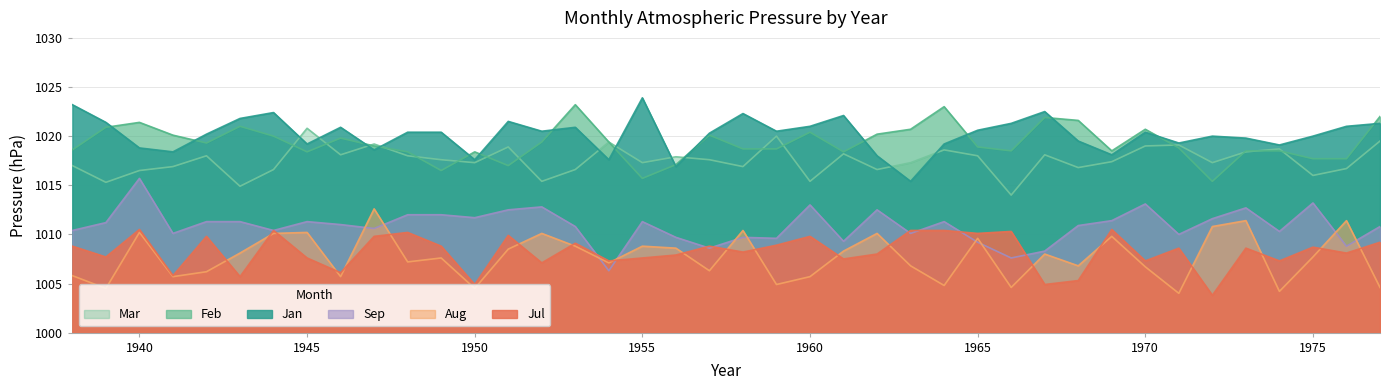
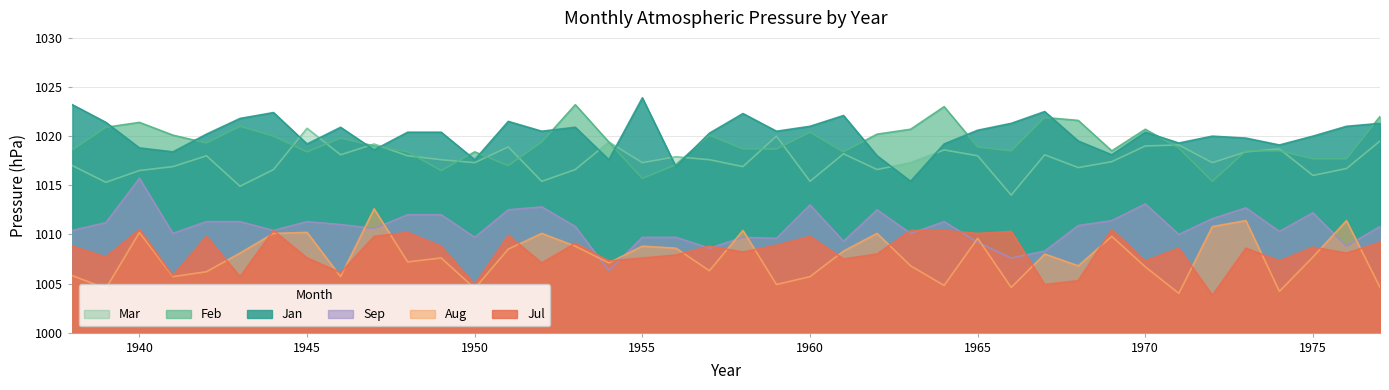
  {
    "Sep": {
      "1940": 1016,
      "1945": 1011,
-     "1950": 1012,
-     "1955": 1011,
+     "1950": 1010,
+     "1955": 1010,
      "1960": 1013,
      "1965": 1009,
      "1970": 1013,
-     "1975": 1013
+     "1975": 1012
    }
  }
